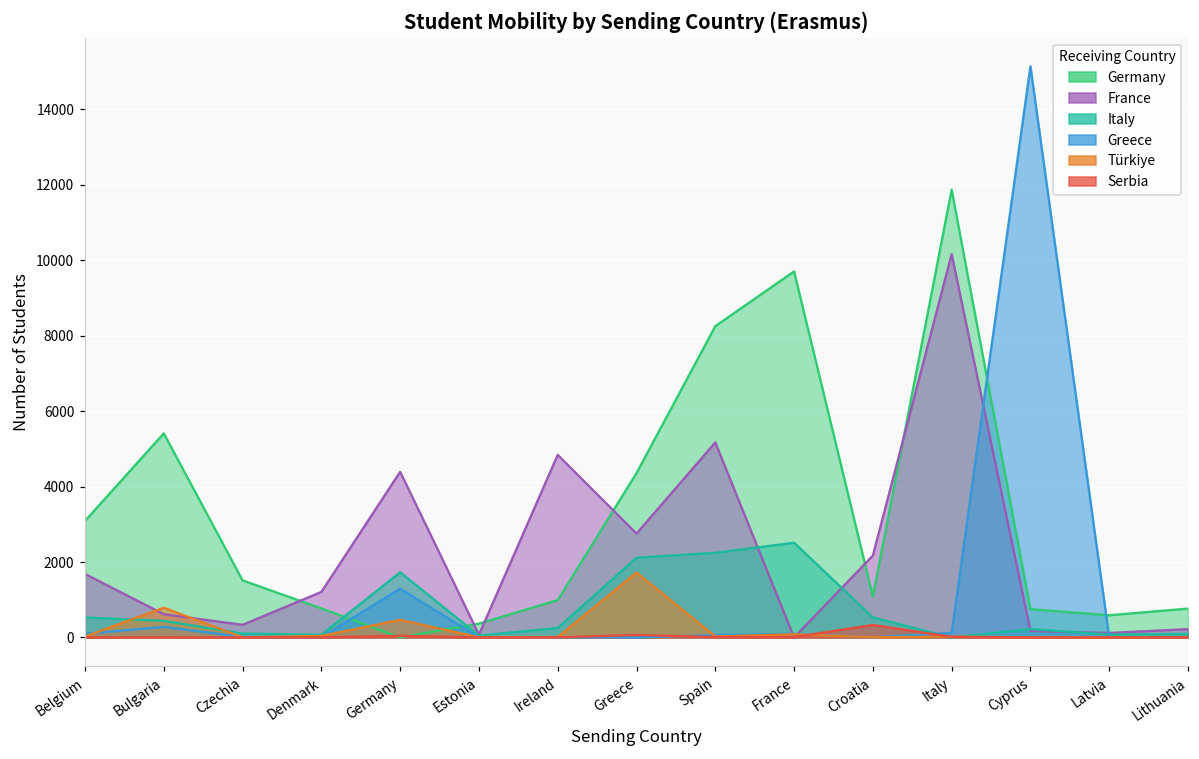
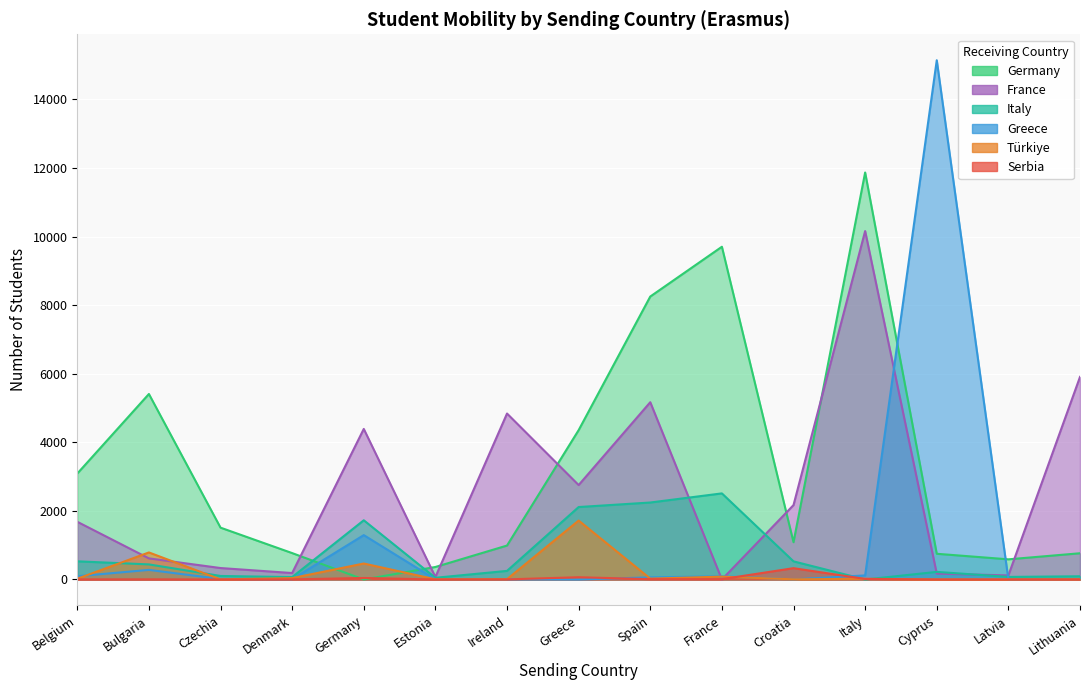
  {
    "France": {
      "Belgium": 1700,
      "Bulgaria": 600,
      "Czechia": 300,
-     "Denmark": 1200,
+     "Denmark": 200,
      "Germany": 4400,
      "Ireland": 4800,
      "Greece": 2800,
      "Spain": 5200,
      "Croatia": 2200,
      "Italy": 10200,
-     "Lithuania": 200
+     "Lithuania": 5900
    }
  }
